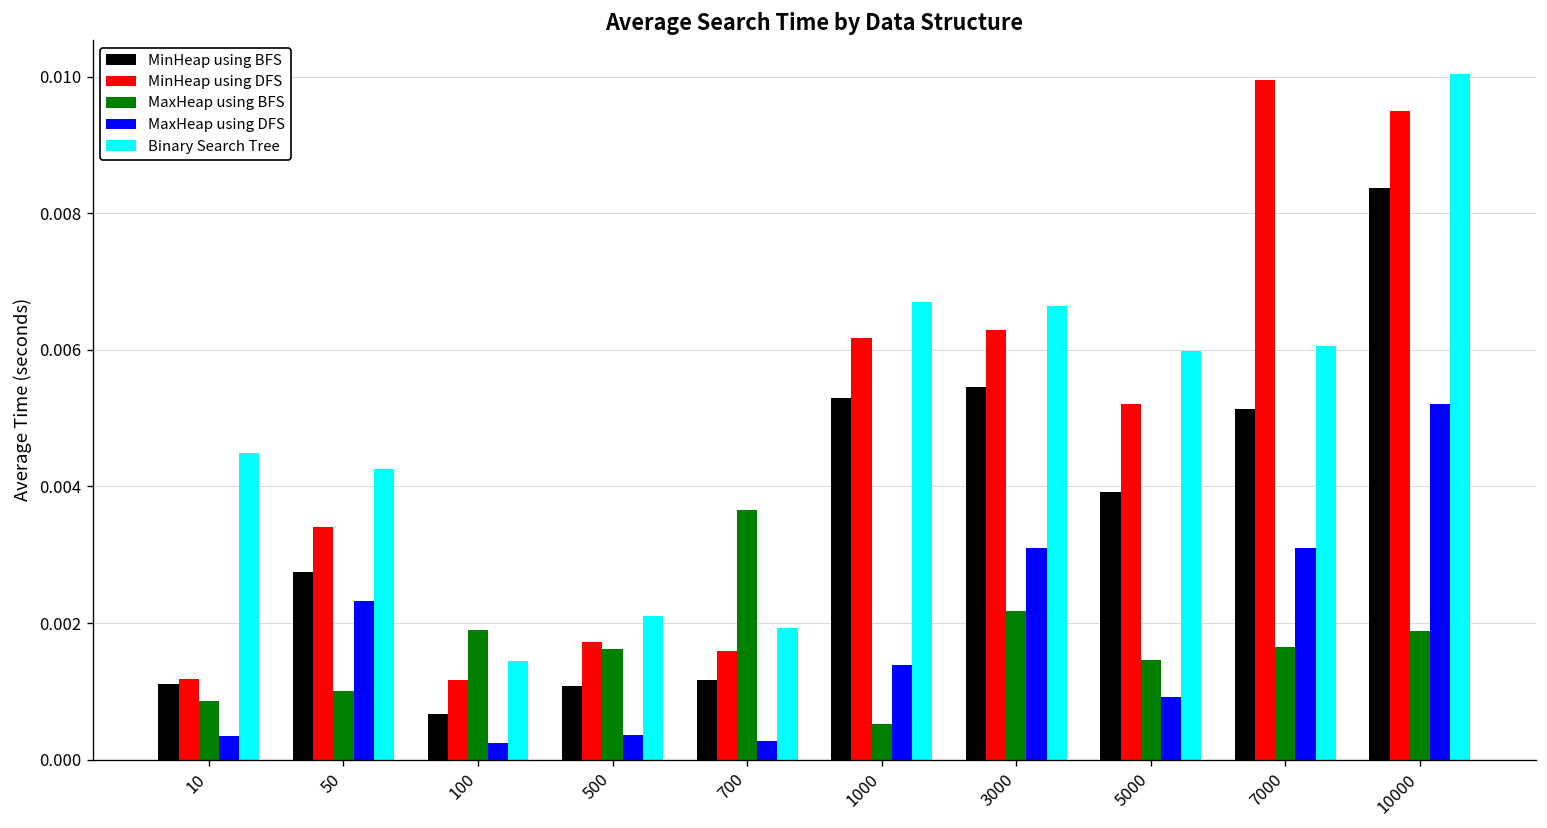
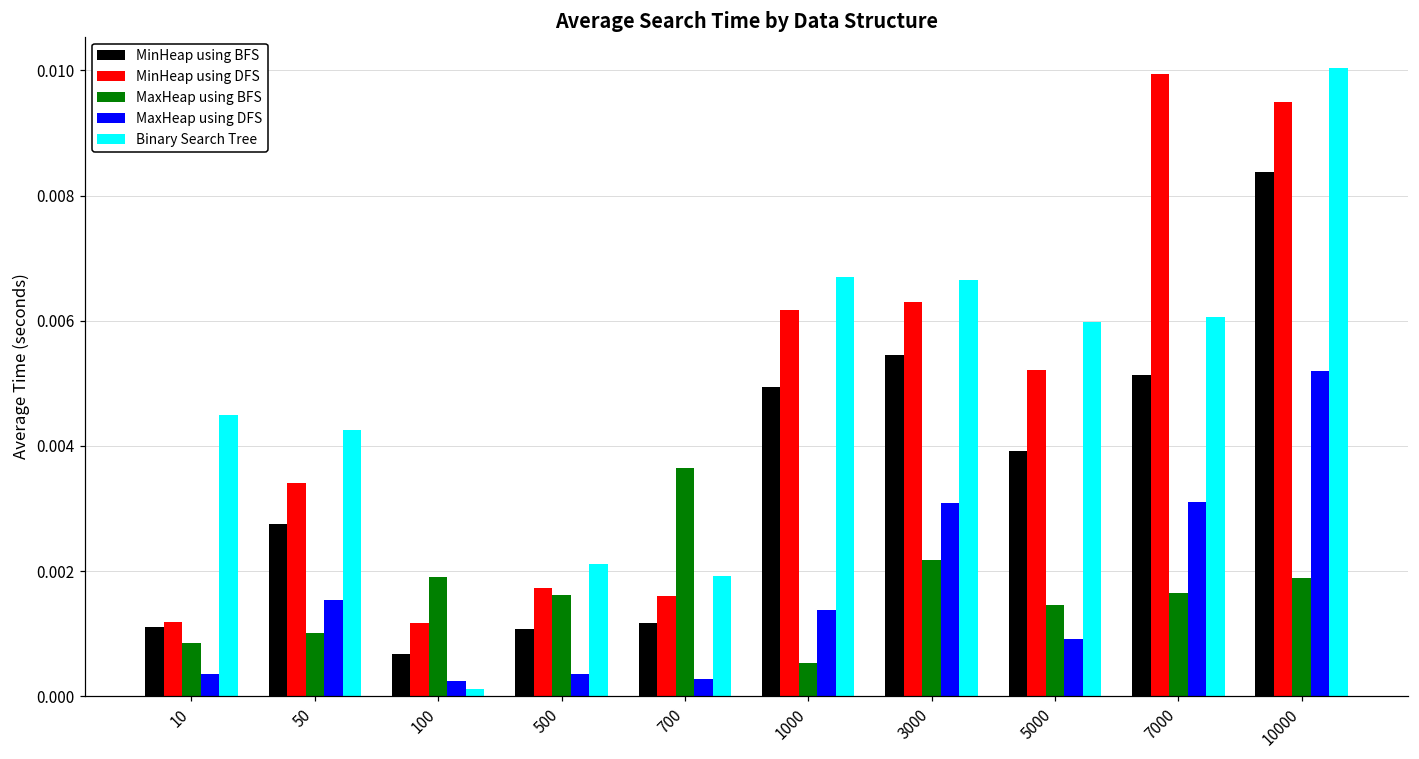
  {
    "MinHeap using BFS": {
      "10": 0.0011,
      "50": 0.0028,
      "100": 0.0007,
      "500": 0.0011,
      "700": 0.0012,
-     "1000": 0.0053,
+     "1000": 0.0049,
      "3000": 0.0055,
      "5000": 0.0039,
      "7000": 0.0051,
      "10000": 0.0084
    },
    "MinHeap using DFS": {
      "10": 0.0012,
      "50": 0.0034,
      "100": 0.0012,
      "500": 0.0017,
      "700": 0.0016,
      "1000": 0.0062,
      "3000": 0.0063,
      "5000": 0.0052,
      "7000": 0.0099,
      "10000": 0.0095
    },
    "MaxHeap using BFS": {
      "10": 0.0009,
      "50": 0.0010,
      "100": 0.0019,
      "500": 0.0016,
      "700": 0.0037,
      "1000": 0.0005,
      "3000": 0.0022,
      "5000": 0.0015,
      "7000": 0.0016,
      "10000": 0.0019
    },
    "MaxHeap using DFS": {
      "10": 0.0003,
-     "50": 0.0023,
+     "50": 0.0015,
      "100": 0.0002,
      "500": 0.0004,
      "700": 0.0003,
      "1000": 0.0014,
      "3000": 0.0031,
      "5000": 0.0009,
      "7000": 0.0031,
      "10000": 0.0052
    },
    "Binary Search Tree": {
      "10": 0.0045,
      "50": 0.0043,
-     "100": 0.0014,
+     "100": 0.0001,
      "500": 0.0021,
      "700": 0.0019,
      "1000": 0.0067,
      "3000": 0.0066,
      "5000": 0.0060,
      "7000": 0.0061,
      "10000": 0.0100
    }
  }
